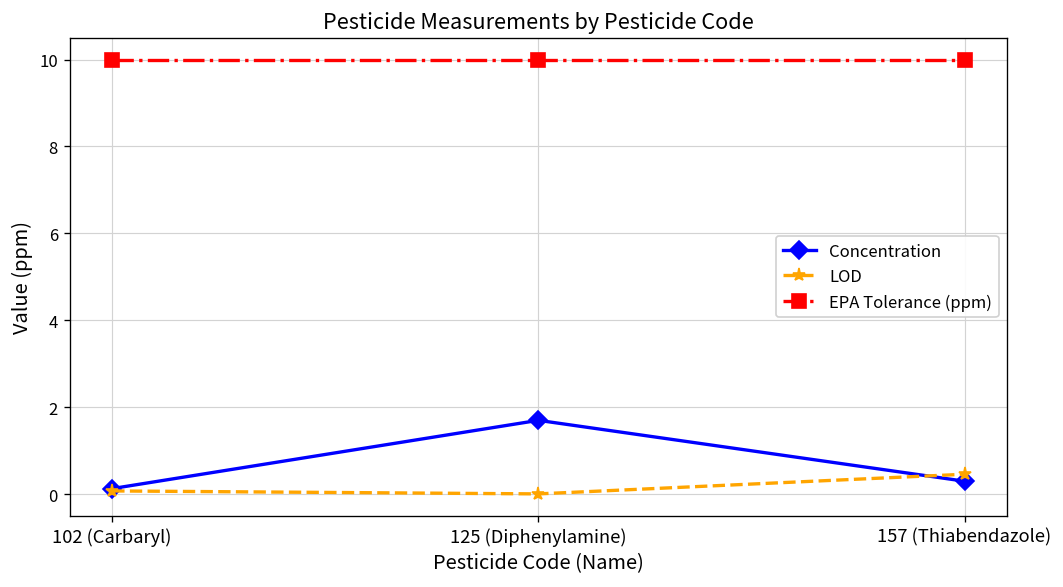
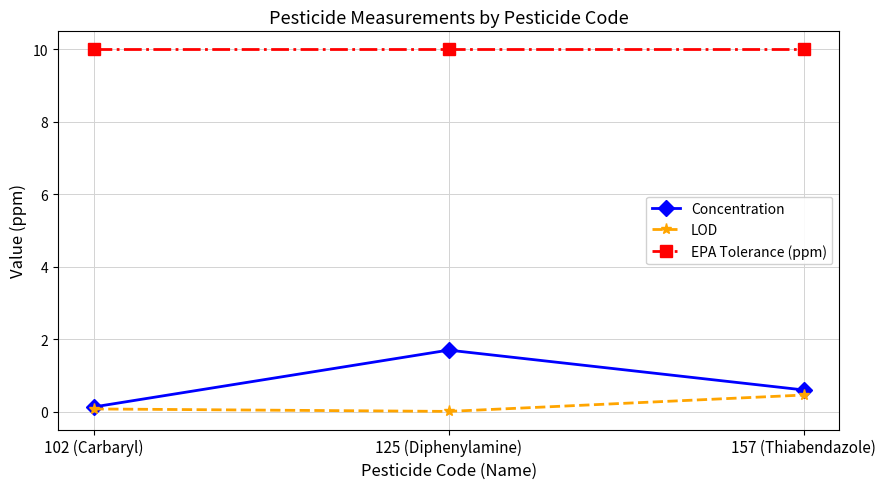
  {
    "Concentration": {
      "125 (Diphenylamine)": 1.7,
-     "157 (Thiabendazole)": 0.3
+     "157 (Thiabendazole)": 0.6
    },
    "LOD": {
      "125 (Diphenylamine)": 0.0,
      "157 (Thiabendazole)": 0.5
    },
    "EPA Tolerance (ppm)": {
      "102 (Carbaryl)": 10.0,
      "125 (Diphenylamine)": 10.0,
      "157 (Thiabendazole)": 10.0
    }
  }
